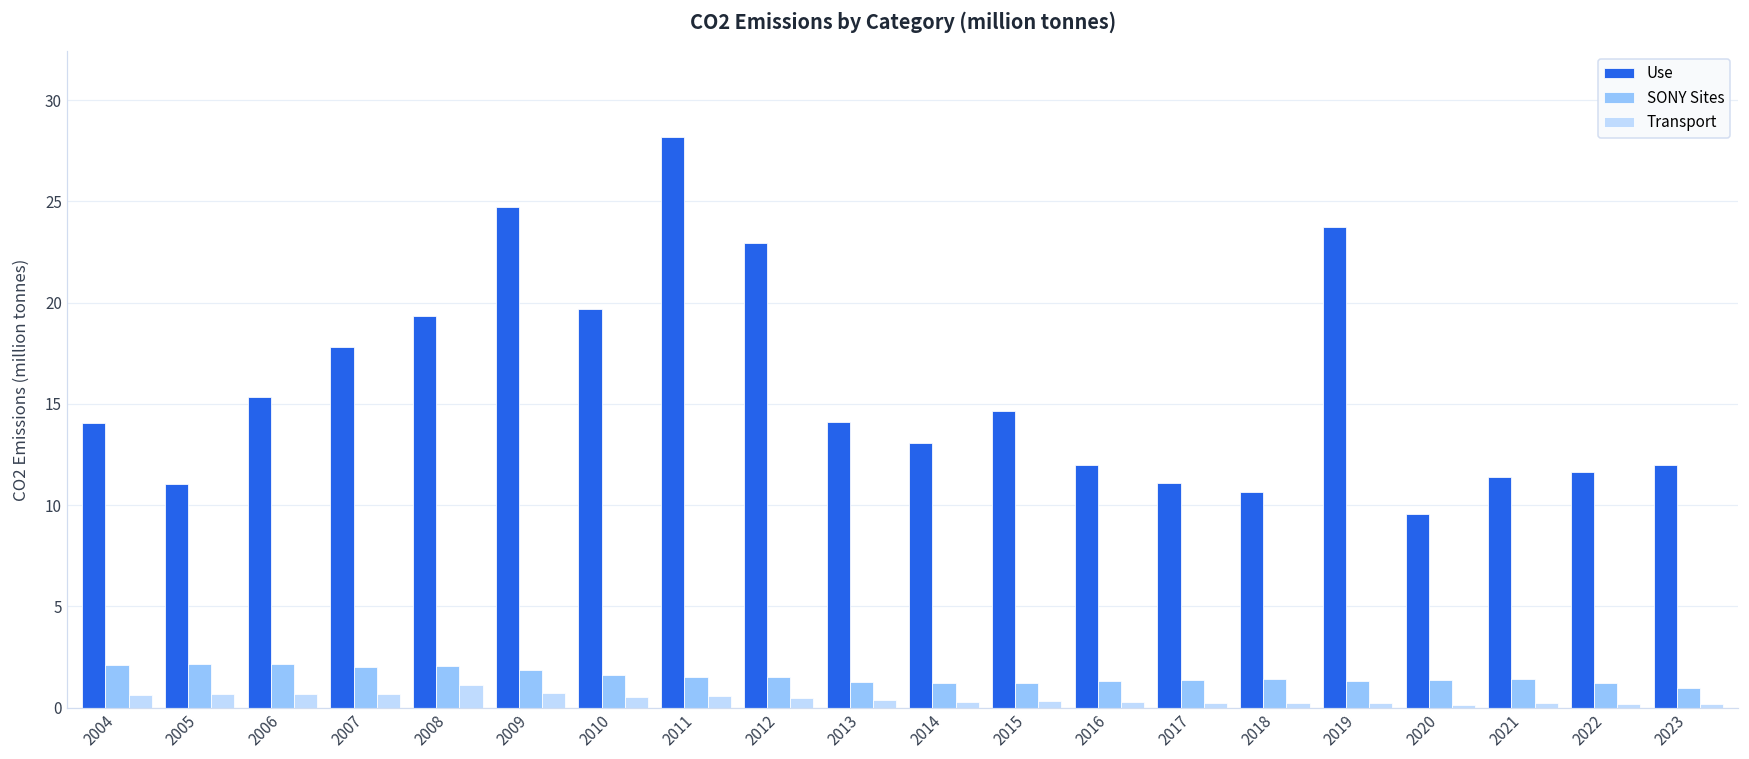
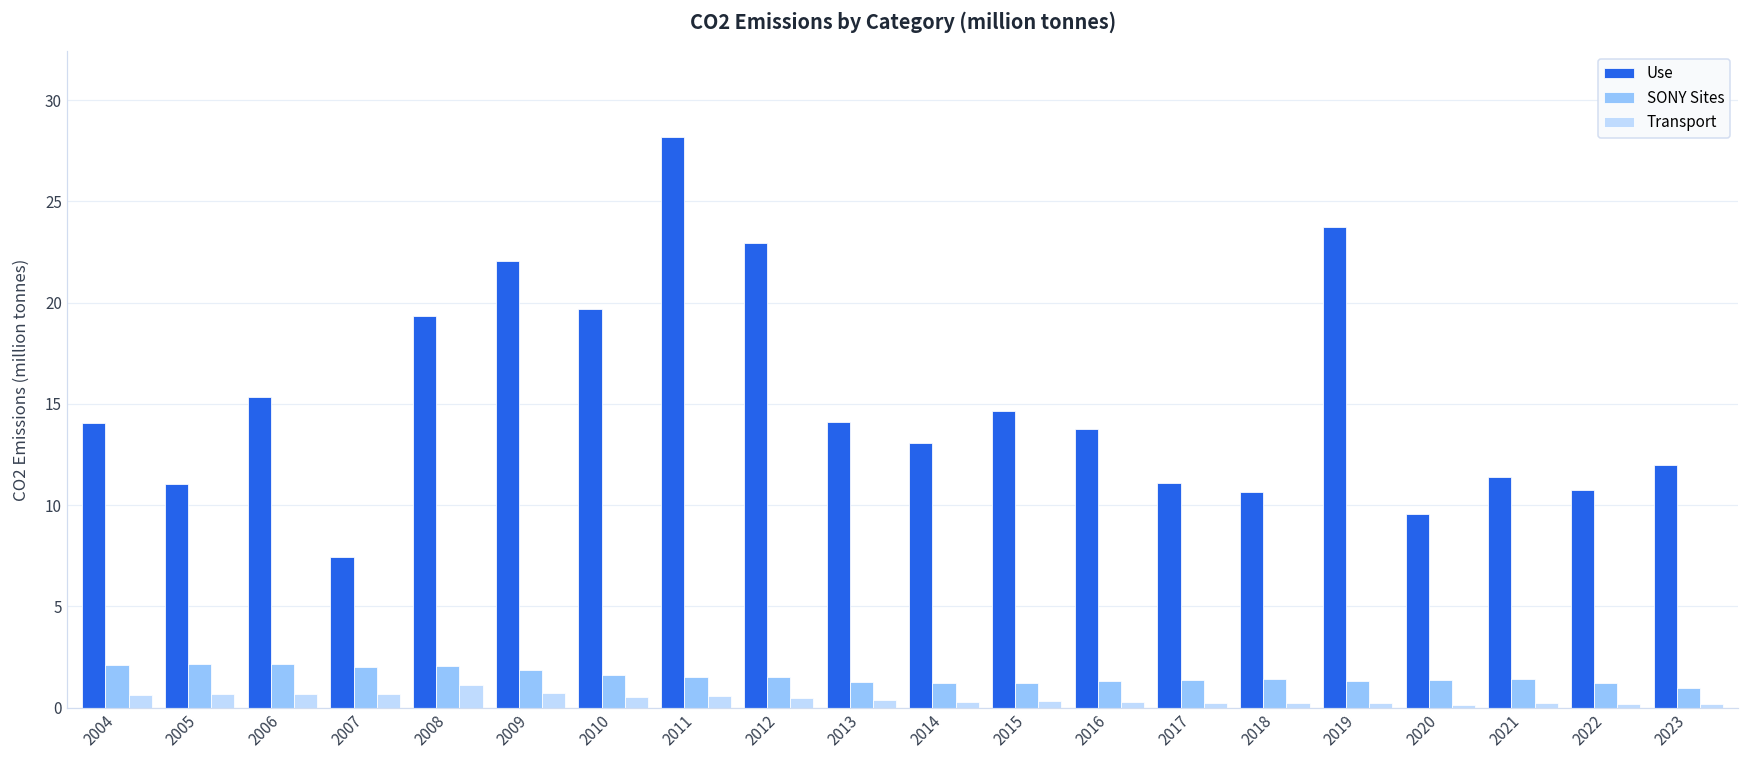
  {
    "Use": {
      "2004": 14.1,
      "2005": 11.0,
      "2006": 15.3,
-     "2007": 17.8,
+     "2007": 7.5,
      "2008": 19.3,
-     "2009": 24.8,
+     "2009": 22.0,
      "2010": 19.7,
      "2011": 28.2,
      "2012": 23.0,
      "2013": 14.1,
      "2014": 13.1,
      "2015": 14.7,
-     "2016": 12.0,
+     "2016": 13.8,
      "2017": 11.1,
      "2018": 10.7,
      "2019": 23.7,
      "2020": 9.6,
      "2021": 11.4,
-     "2022": 11.6,
+     "2022": 10.7,
      "2023": 12.0
    }
  }
